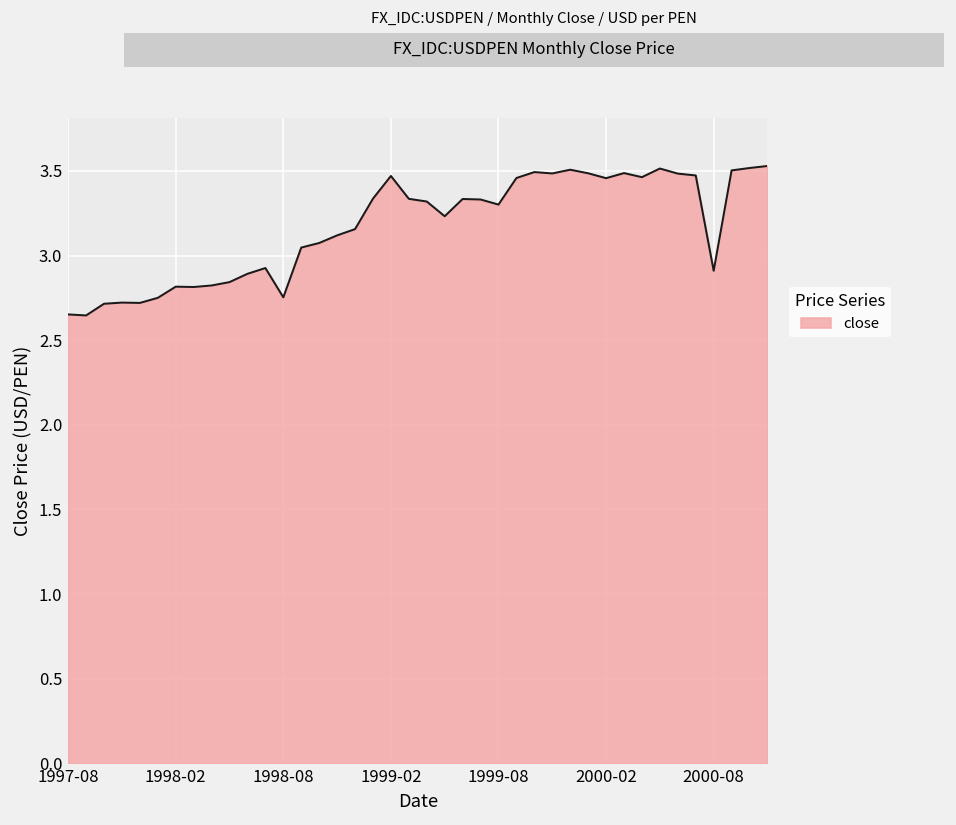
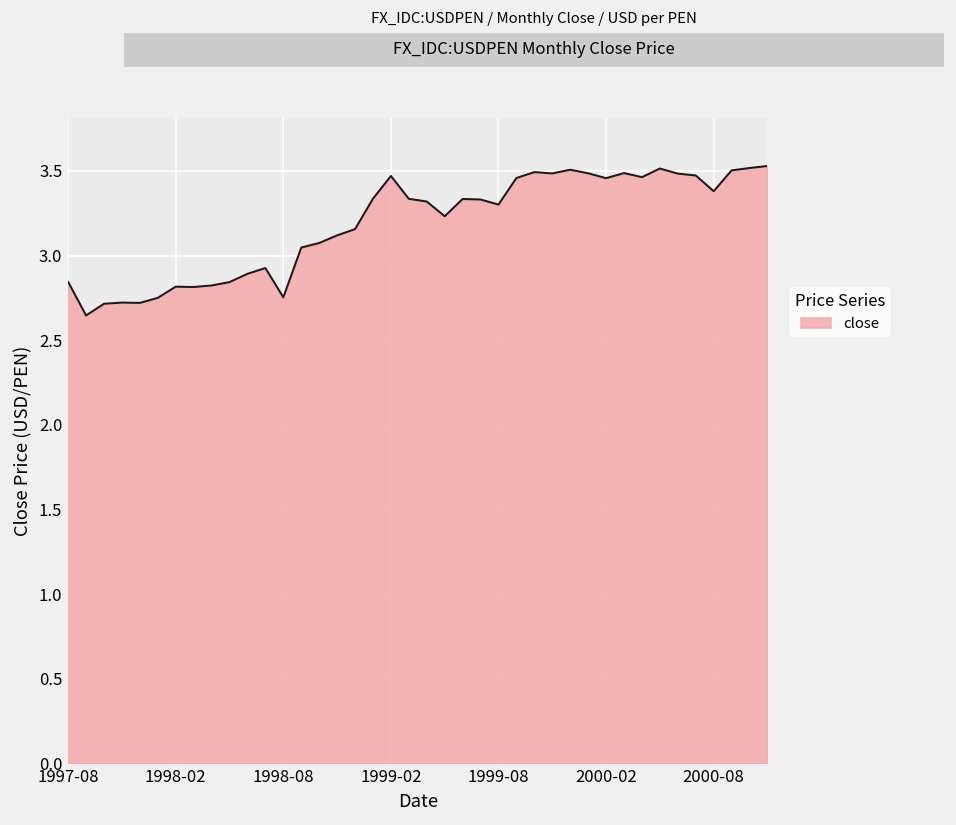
  {
-   "1997-08": 2.65,
+   "1997-08": 2.84,
    "1998-02": 2.82,
    "1998-08": 2.75,
    "1999-02": 3.47,
    "1999-08": 3.30,
    "2000-02": 3.46,
-   "2000-08": 2.91
+   "2000-08": 3.38
  }
